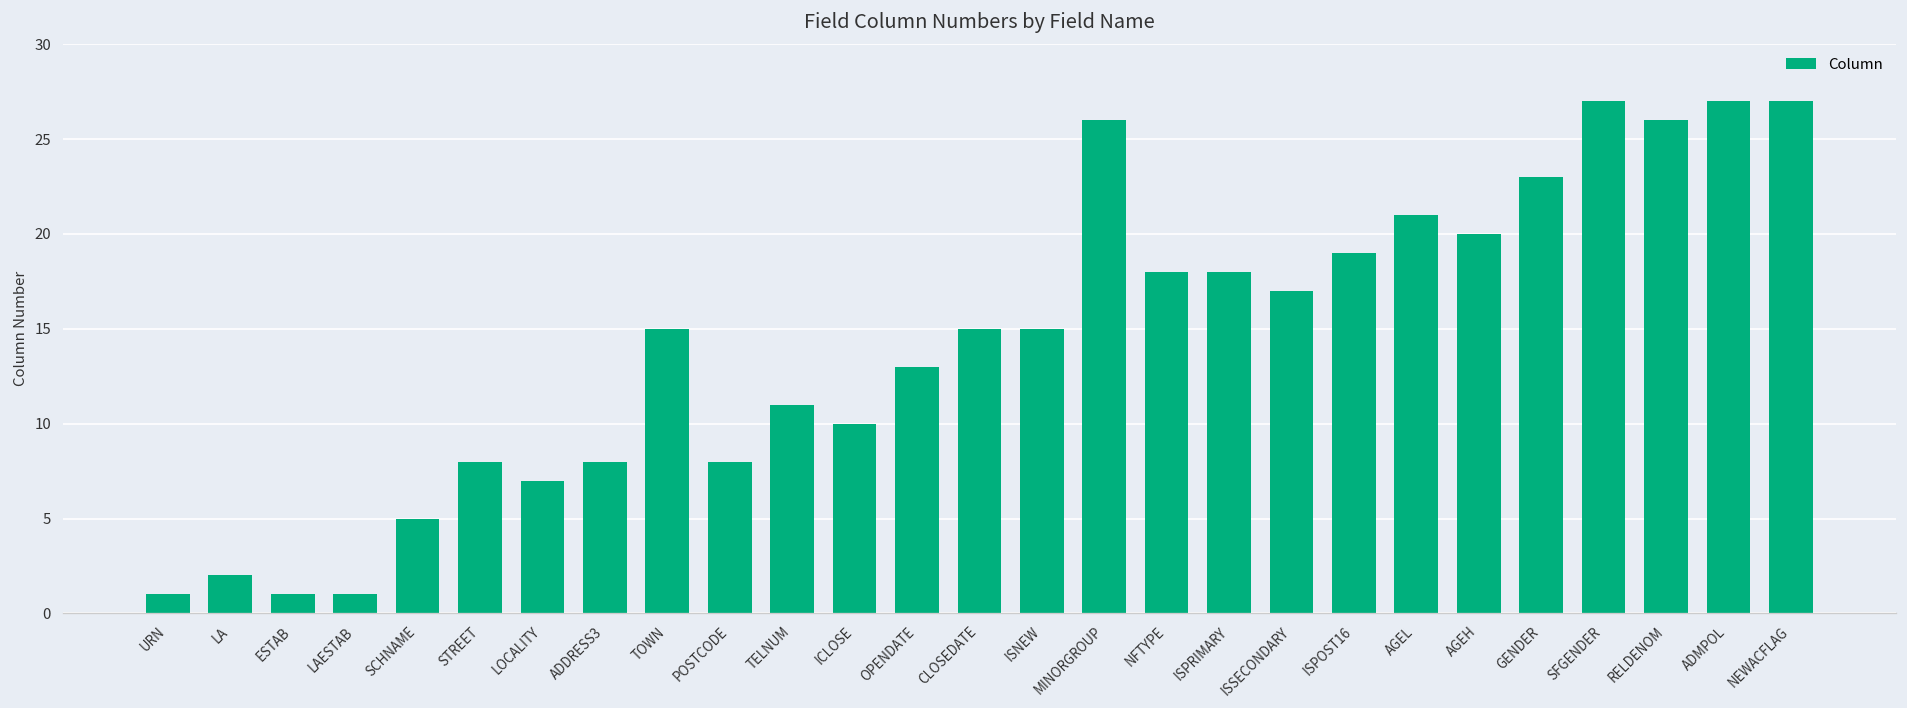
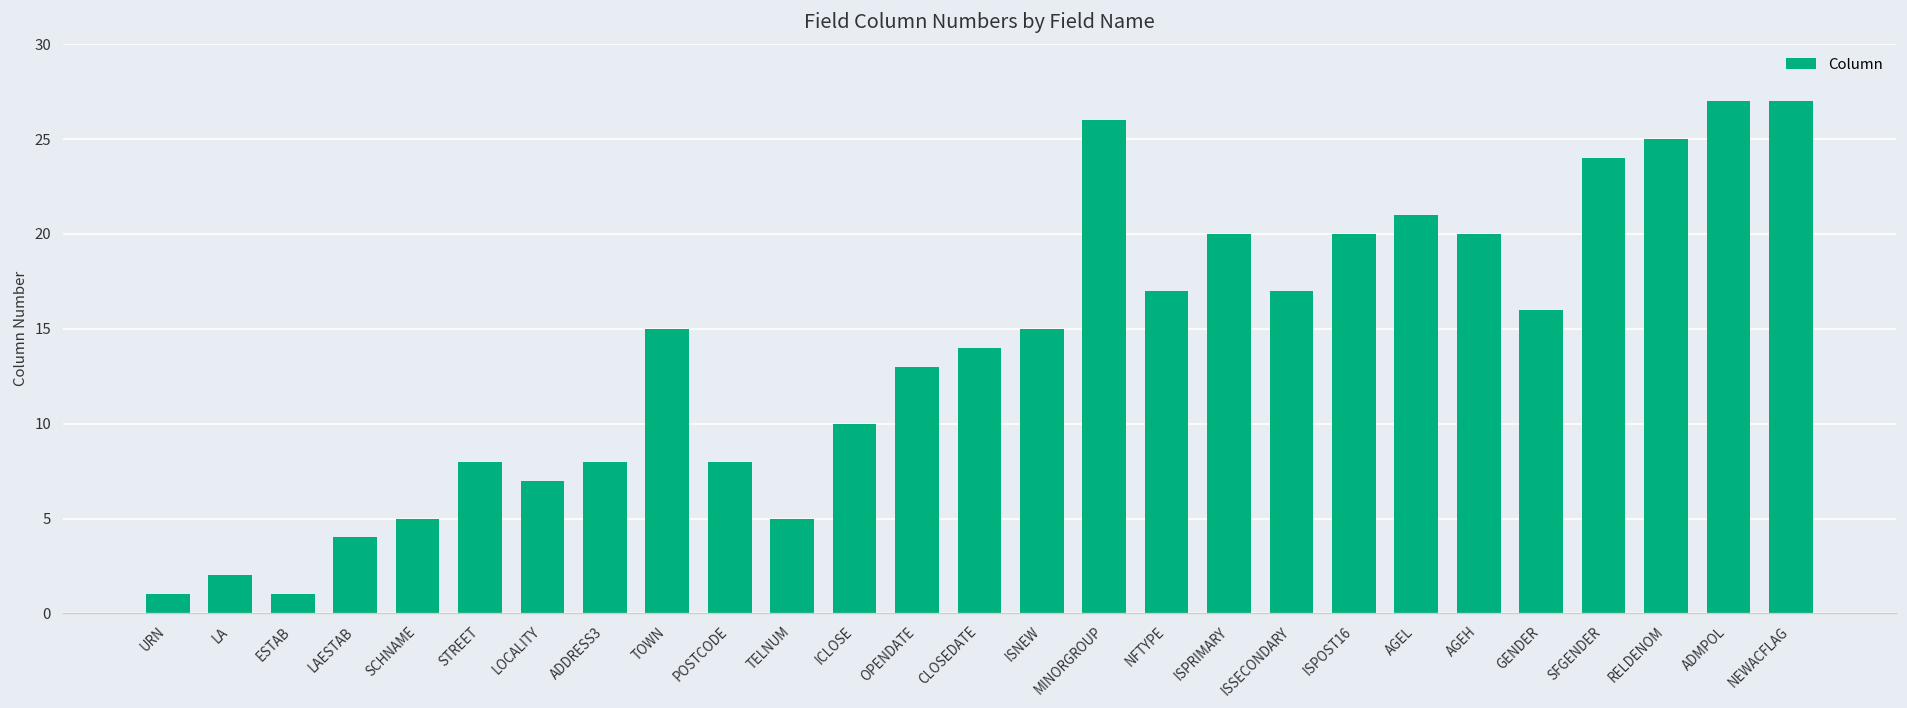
  {
    "URN": 1,
    "LA": 2,
    "ESTAB": 1,
-   "LAESTAB": 1,
+   "LAESTAB": 4,
    "SCHNAME": 5,
    "STREET": 8,
    "LOCALITY": 7,
    "ADDRESS3": 8,
    "TOWN": 15,
    "POSTCODE": 8,
-   "TELNUM": 11,
+   "TELNUM": 5,
    "ICLOSE": 10,
    "OPENDATE": 13,
-   "CLOSEDATE": 15,
+   "CLOSEDATE": 14,
    "ISNEW": 15,
    "MINORGROUP": 26,
-   "NFTYPE": 18,
-   "ISPRIMARY": 18,
+   "NFTYPE": 17,
+   "ISPRIMARY": 20,
    "ISSECONDARY": 17,
-   "ISPOST16": 19,
+   "ISPOST16": 20,
    "AGEL": 21,
    "AGEH": 20,
-   "GENDER": 23,
-   "SFGENDER": 27,
-   "RELDENOM": 26,
+   "GENDER": 16,
+   "SFGENDER": 24,
+   "RELDENOM": 25,
    "ADMPOL": 27,
    "NEWACFLAG": 27
  }
